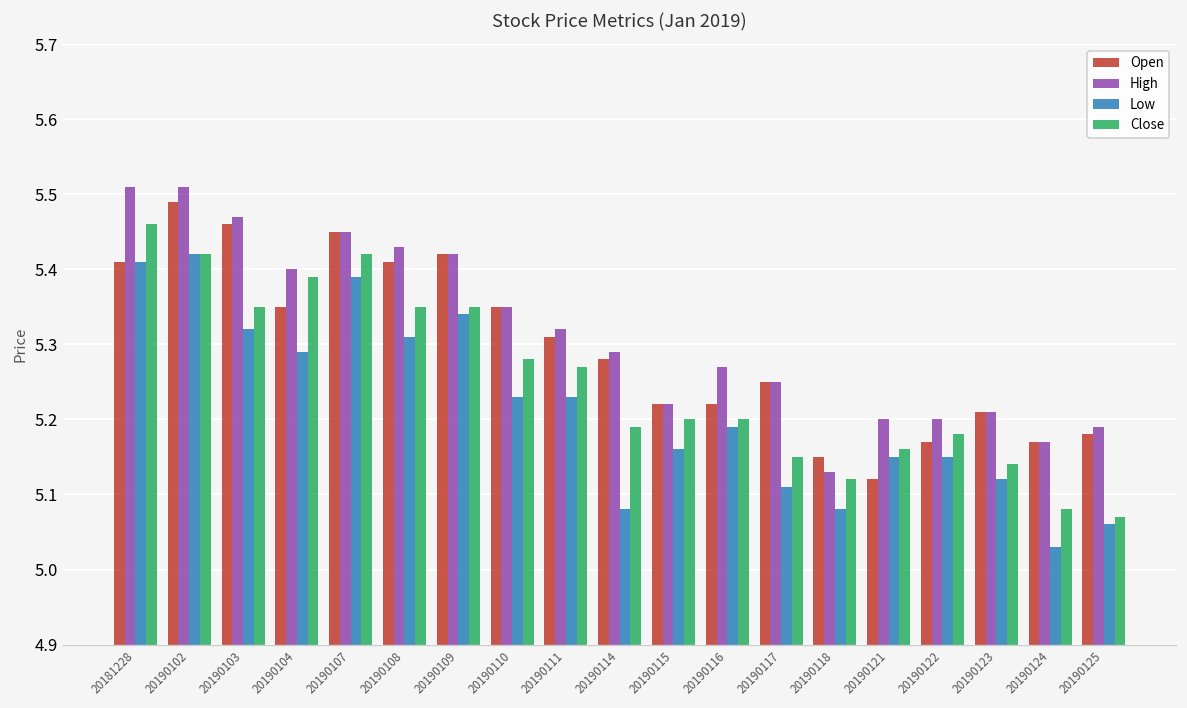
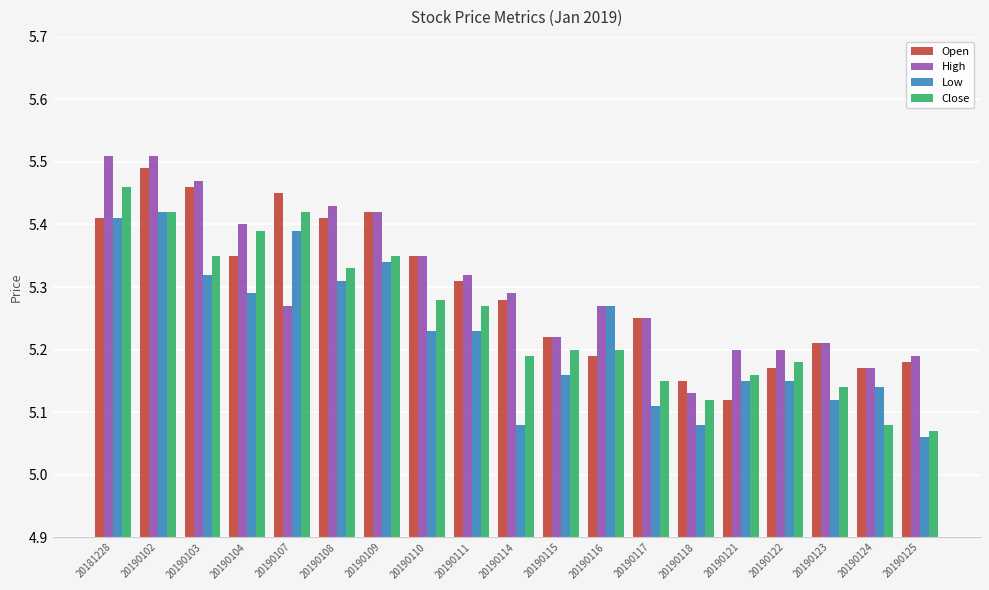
  {
    "Open": {
      "20181228": 5.41,
      "20190102": 5.49,
      "20190103": 5.46,
      "20190104": 5.35,
      "20190107": 5.45,
      "20190108": 5.41,
      "20190109": 5.42,
      "20190110": 5.35,
      "20190111": 5.31,
      "20190114": 5.28,
      "20190115": 5.22,
-     "20190116": 5.22,
+     "20190116": 5.19,
      "20190117": 5.25,
      "20190118": 5.15,
      "20190121": 5.12,
      "20190122": 5.17,
      "20190123": 5.21,
      "20190124": 5.17,
      "20190125": 5.18
    },
    "High": {
      "20181228": 5.51,
      "20190102": 5.51,
      "20190103": 5.47,
      "20190104": 5.40,
-     "20190107": 5.45,
+     "20190107": 5.27,
      "20190108": 5.43,
      "20190109": 5.42,
      "20190110": 5.35,
      "20190111": 5.32,
      "20190114": 5.29,
      "20190115": 5.22,
      "20190116": 5.27,
      "20190117": 5.25,
      "20190118": 5.13,
      "20190121": 5.20,
      "20190122": 5.20,
      "20190123": 5.21,
      "20190124": 5.17,
      "20190125": 5.19
    },
    "Low": {
      "20181228": 5.41,
      "20190102": 5.42,
      "20190103": 5.32,
      "20190104": 5.29,
      "20190107": 5.39,
      "20190108": 5.31,
      "20190109": 5.34,
      "20190110": 5.23,
      "20190111": 5.23,
      "20190114": 5.08,
      "20190115": 5.16,
-     "20190116": 5.19,
+     "20190116": 5.27,
      "20190117": 5.11,
      "20190118": 5.08,
      "20190121": 5.15,
      "20190122": 5.15,
      "20190123": 5.12,
-     "20190124": 5.03,
+     "20190124": 5.14,
      "20190125": 5.06
    },
    "Close": {
      "20181228": 5.46,
      "20190102": 5.42,
      "20190103": 5.35,
      "20190104": 5.39,
      "20190107": 5.42,
-     "20190108": 5.35,
+     "20190108": 5.33,
      "20190109": 5.35,
      "20190110": 5.28,
      "20190111": 5.27,
      "20190114": 5.19,
      "20190115": 5.20,
      "20190116": 5.20,
      "20190117": 5.15,
      "20190118": 5.12,
      "20190121": 5.16,
      "20190122": 5.18,
      "20190123": 5.14,
      "20190124": 5.08,
      "20190125": 5.07
    }
  }
